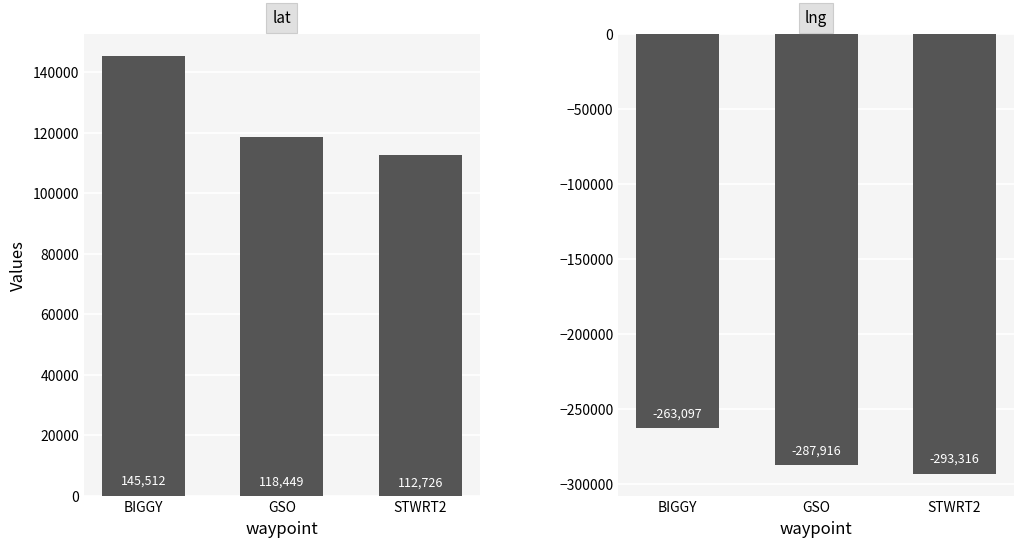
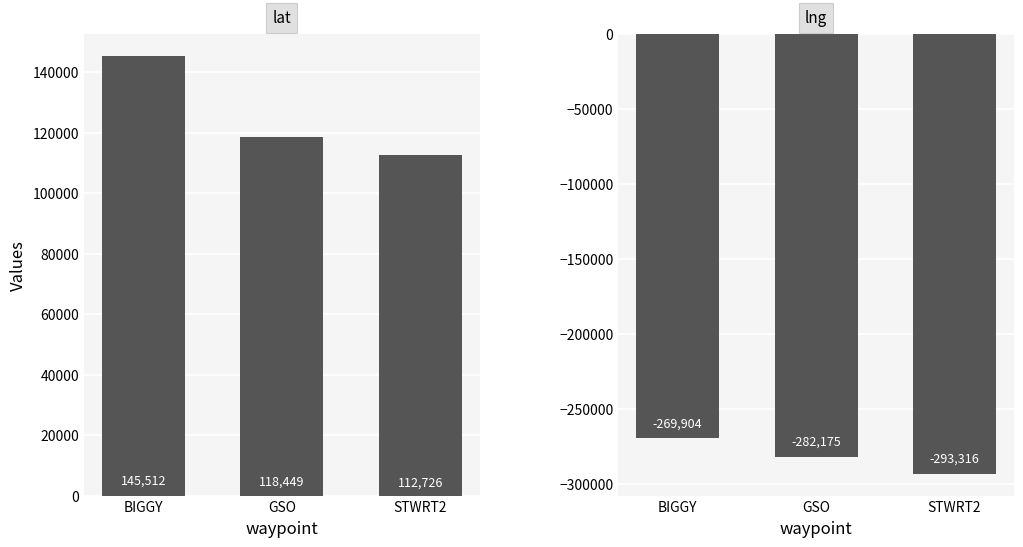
  {
    "lat": {
      "BIGGY": "145,512",
      "GSO": "118,449",
      "STWRT2": "112,726"
    },
    "lng": {
-     "BIGGY": "-263,097",
-     "GSO": "-287,916",
+     "BIGGY": "-269,904",
+     "GSO": "-282,175",
      "STWRT2": "-293,316"
    }
  }
